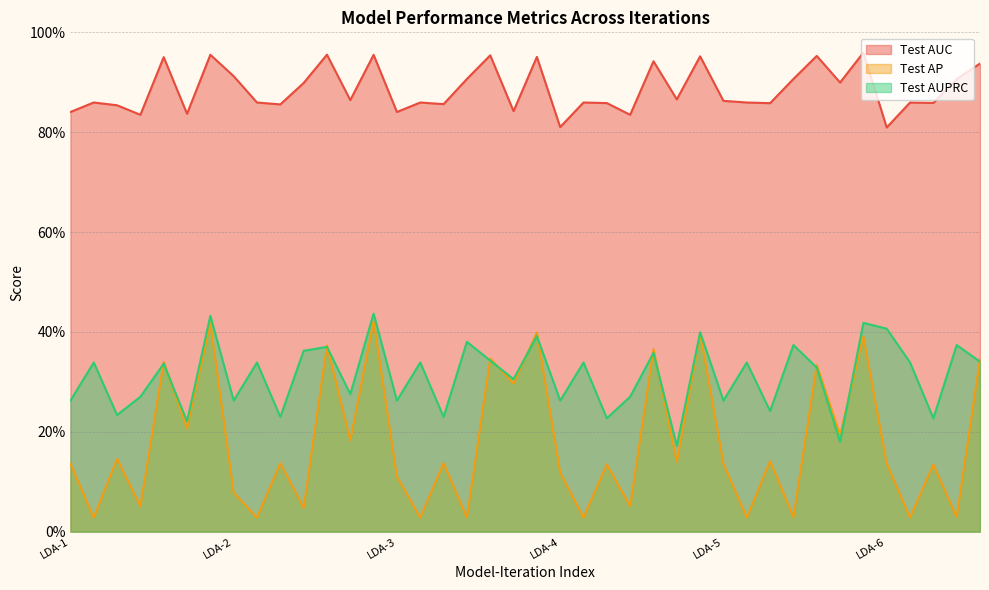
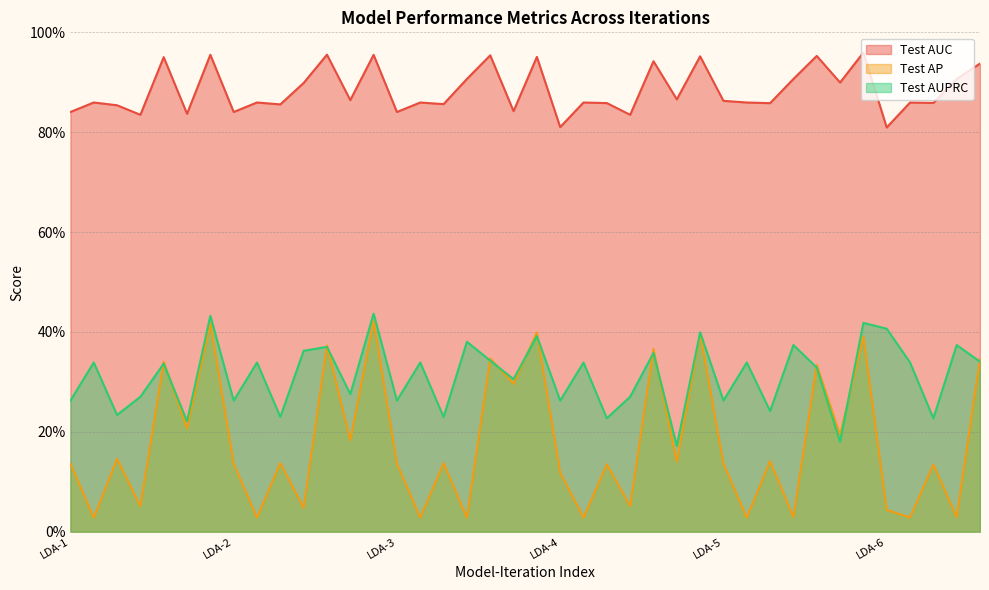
  {
    "Test AUC": {
      "LDA-1": "84%",
-     "LDA-2": "91%",
+     "LDA-2": "84%",
      "LDA-3": "84%",
      "LDA-4": "81%",
      "LDA-5": "86%",
      "LDA-6": "81%"
    },
    "Test AP": {
      "LDA-1": "14%",
-     "LDA-2": "8%",
-     "LDA-3": "11%",
+     "LDA-2": "14%",
+     "LDA-3": "14%",
      "LDA-4": "12%",
      "LDA-5": "14%",
-     "LDA-6": "14%"
+     "LDA-6": "4%"
    },
    "Test AUPRC": {
      "LDA-1": "26%",
      "LDA-2": "26%",
      "LDA-3": "26%",
      "LDA-4": "26%",
      "LDA-5": "26%",
      "LDA-6": "41%"
    }
  }
